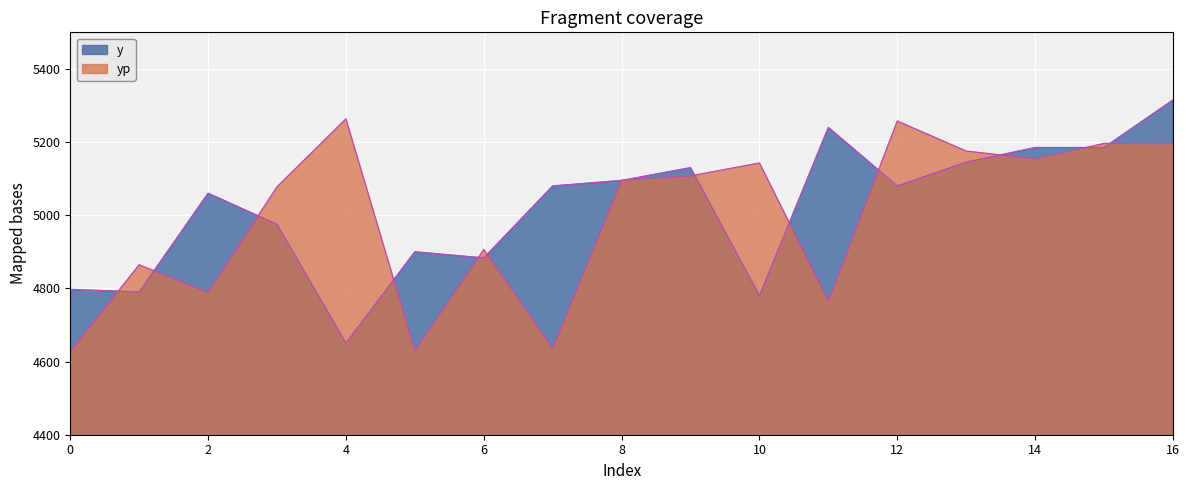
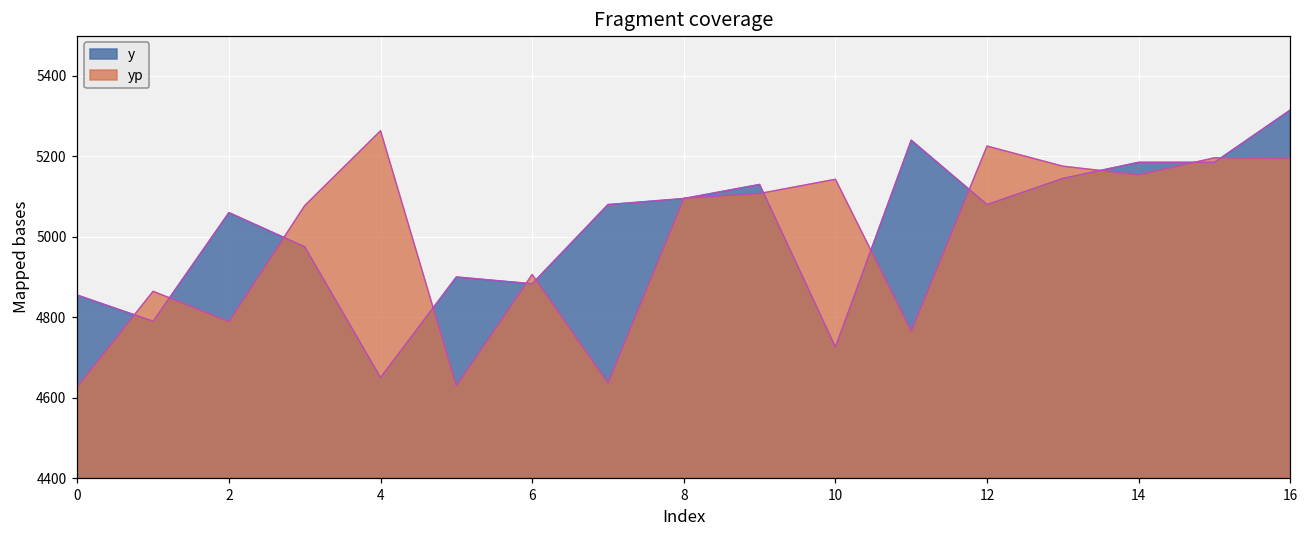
  {
    "y": {
-     "0": 4800,
+     "0": 4860,
      "2": 5060,
      "4": 4650,
      "6": 4880,
-     "10": 4780,
+     "10": 4730,
      "12": 5080,
      "14": 5190,
      "16": 5320
    },
    "yp": {
      "0": 4630,
      "2": 4790,
      "4": 5260,
      "6": 4910,
      "10": 5140,
-     "12": 5260,
+     "12": 5230,
      "14": 5150,
      "16": 5200
    }
  }
